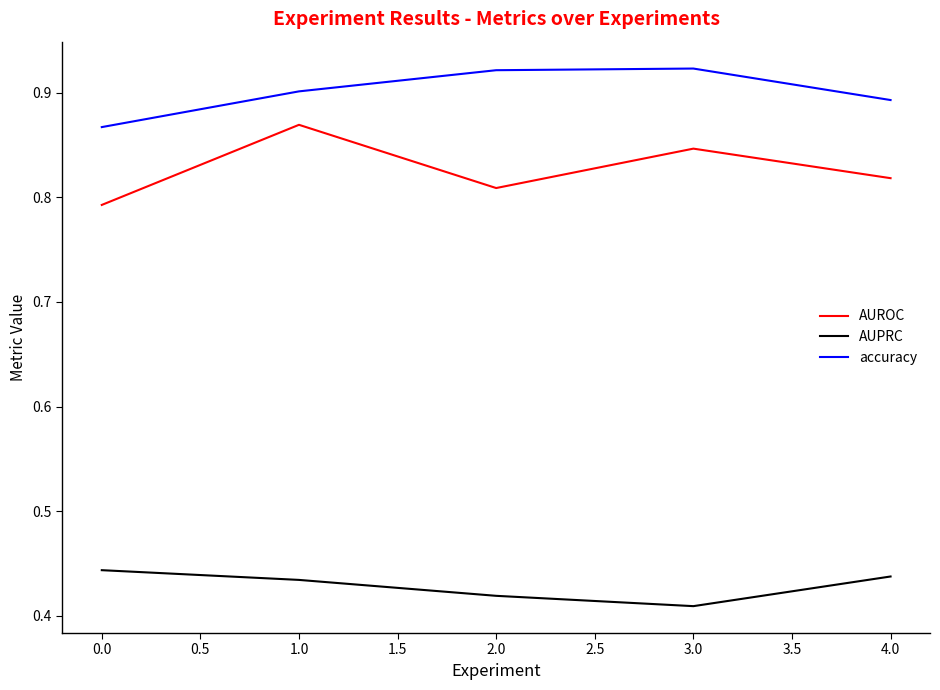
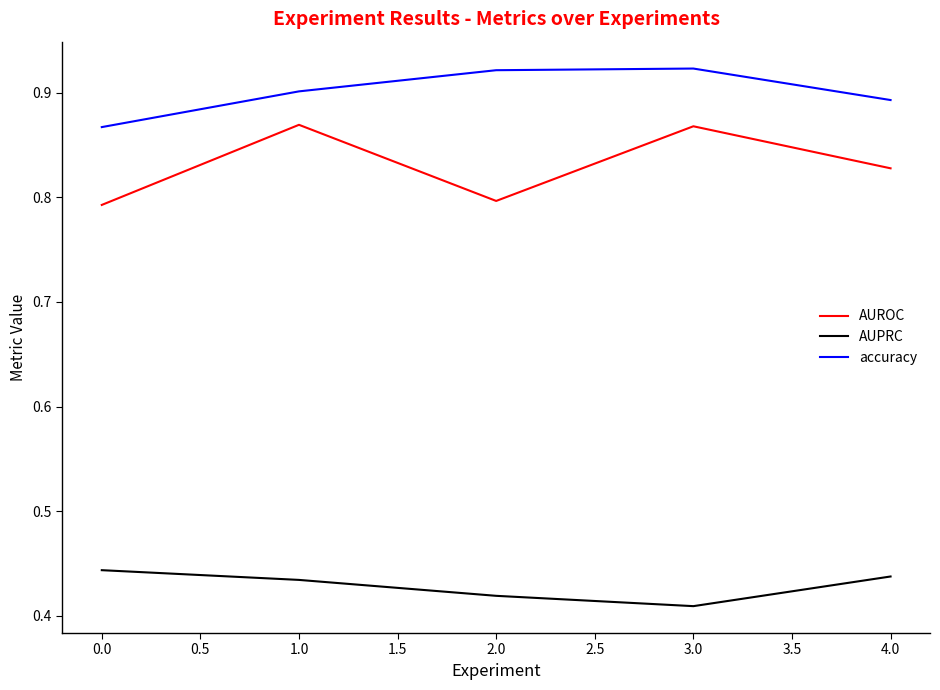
  {
    "AUROC": {
      "0.0": 0.793,
      "1.0": 0.869,
-     "2.0": 0.809,
-     "3.0": 0.847,
-     "4.0": 0.818
+     "2.0": 0.797,
+     "3.0": 0.868,
+     "4.0": 0.828
    },
    "AUPRC": {
      "0.0": 0.444,
      "1.0": 0.434,
      "2.0": 0.419,
      "3.0": 0.409,
      "4.0": 0.438
    },
    "accuracy": {
      "0.0": 0.867,
      "1.0": 0.901,
      "2.0": 0.922,
      "3.0": 0.923,
      "4.0": 0.893
    }
  }
